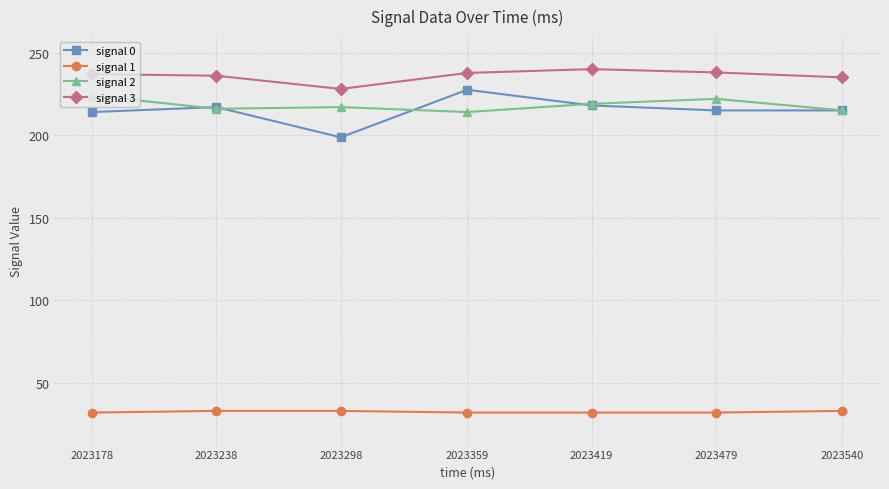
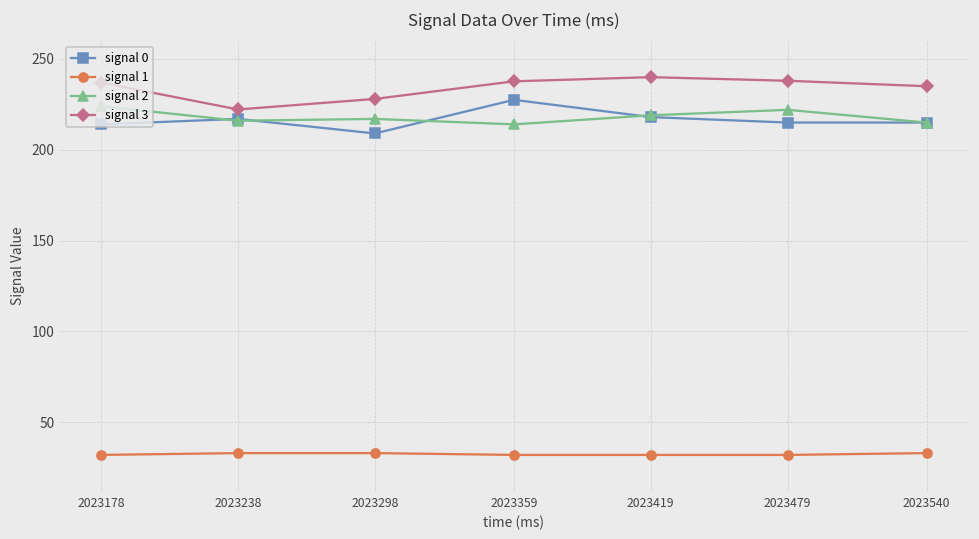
  {
    "signal 0": {
      "2023178": 214,
-     "2023298": 199,
+     "2023298": 209,
      "2023359": 228,
      "2023479": 215
    },
    "signal 1": {
      "2023178": 32,
      "2023238": 33,
      "2023298": 33,
      "2023359": 32,
      "2023419": 32,
      "2023479": 32,
      "2023540": 33
    },
    "signal 2": {
      "2023298": 217,
      "2023359": 214,
      "2023479": 222
    },
    "signal 3": {
-     "2023238": 236,
+     "2023238": 222,
      "2023298": 228,
      "2023359": 238,
      "2023419": 240,
      "2023479": 238,
      "2023540": 235
    }
  }
